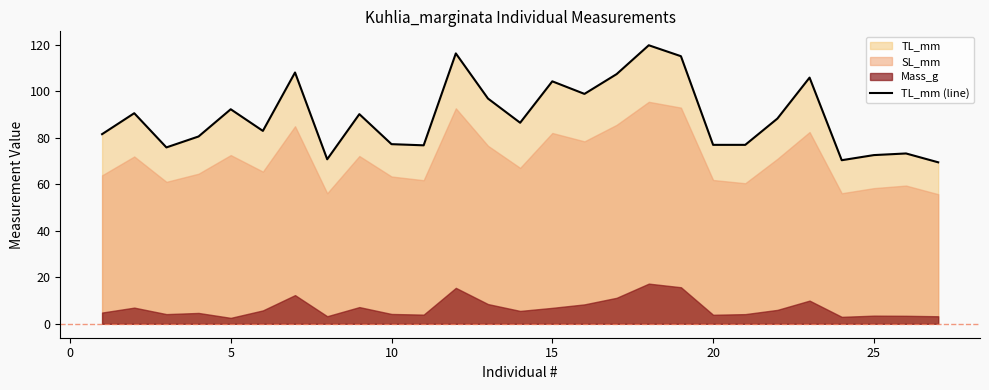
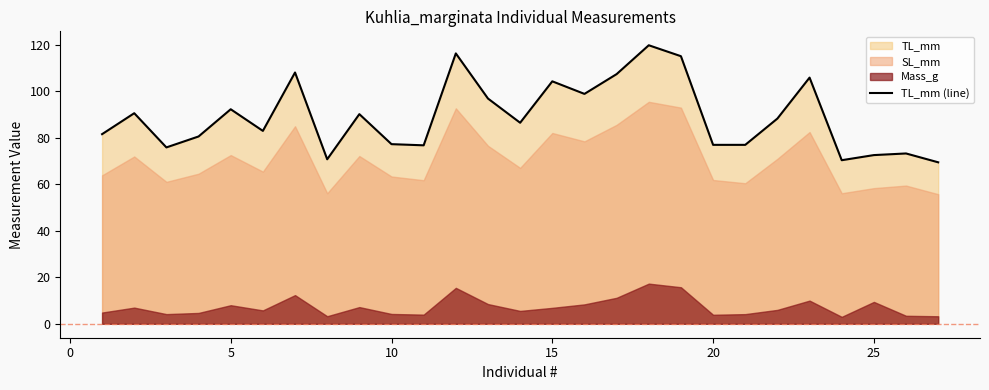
  {
    "Mass_g": {
-     "5": 3,
+     "5": 8,
      "10": 4,
      "15": 7,
      "20": 4,
-     "25": 4
+     "25": 9
    }
  }
